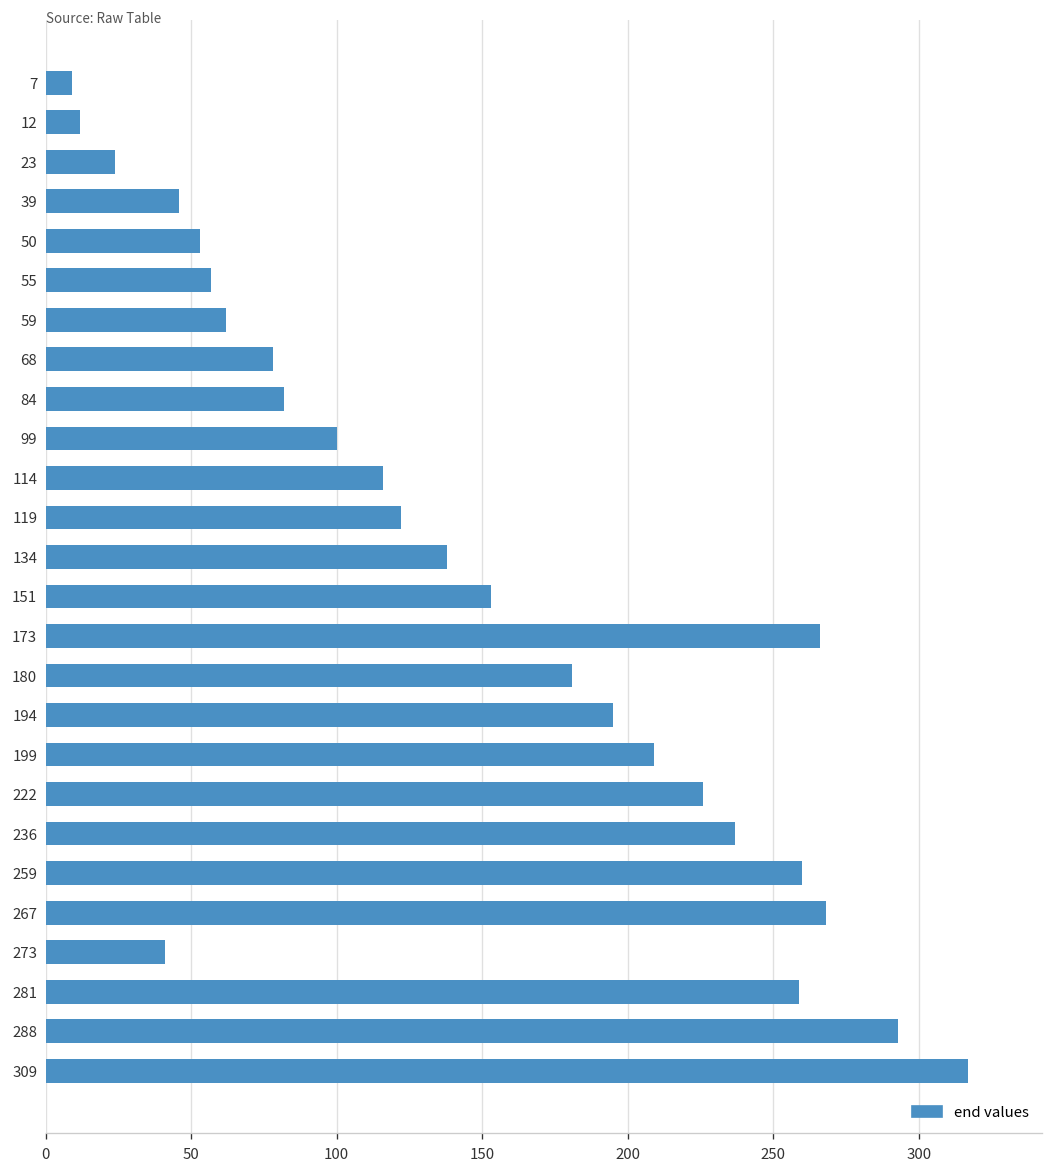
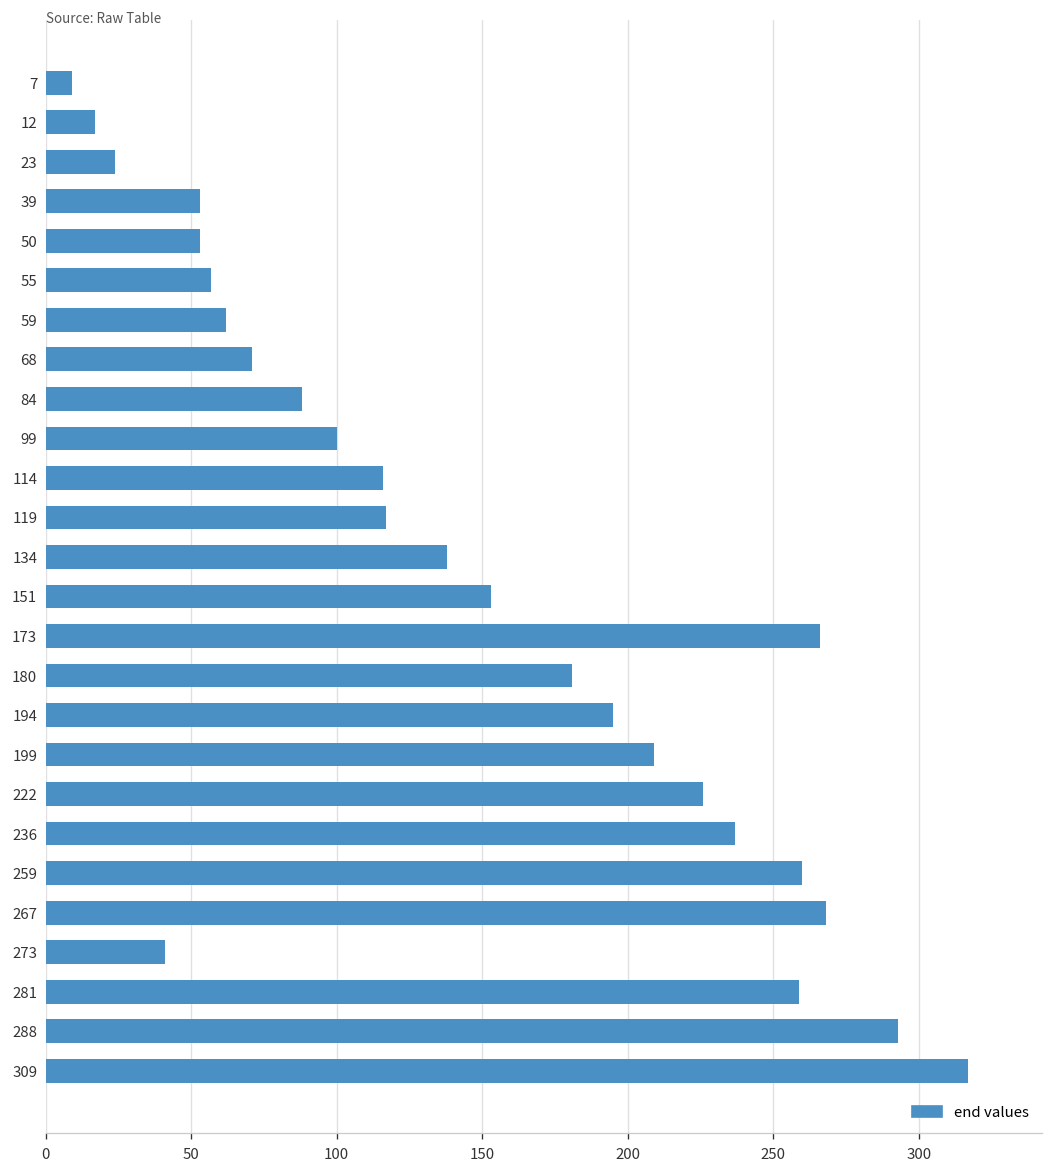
  {
    "7": 9,
-   "12": 12,
+   "12": 17,
    "23": 24,
-   "39": 46,
+   "39": 53,
    "50": 53,
    "55": 57,
    "59": 62,
-   "68": 78,
-   "84": 82,
+   "68": 71,
+   "84": 88,
    "99": 100,
    "114": 116,
-   "119": 122,
+   "119": 117,
    "134": 138,
    "151": 153,
    "173": 266,
    "180": 181,
    "194": 195,
    "199": 209,
    "222": 226,
    "236": 237,
    "259": 260,
    "267": 268,
    "273": 41,
    "281": 259,
    "288": 293,
    "309": 317
  }
